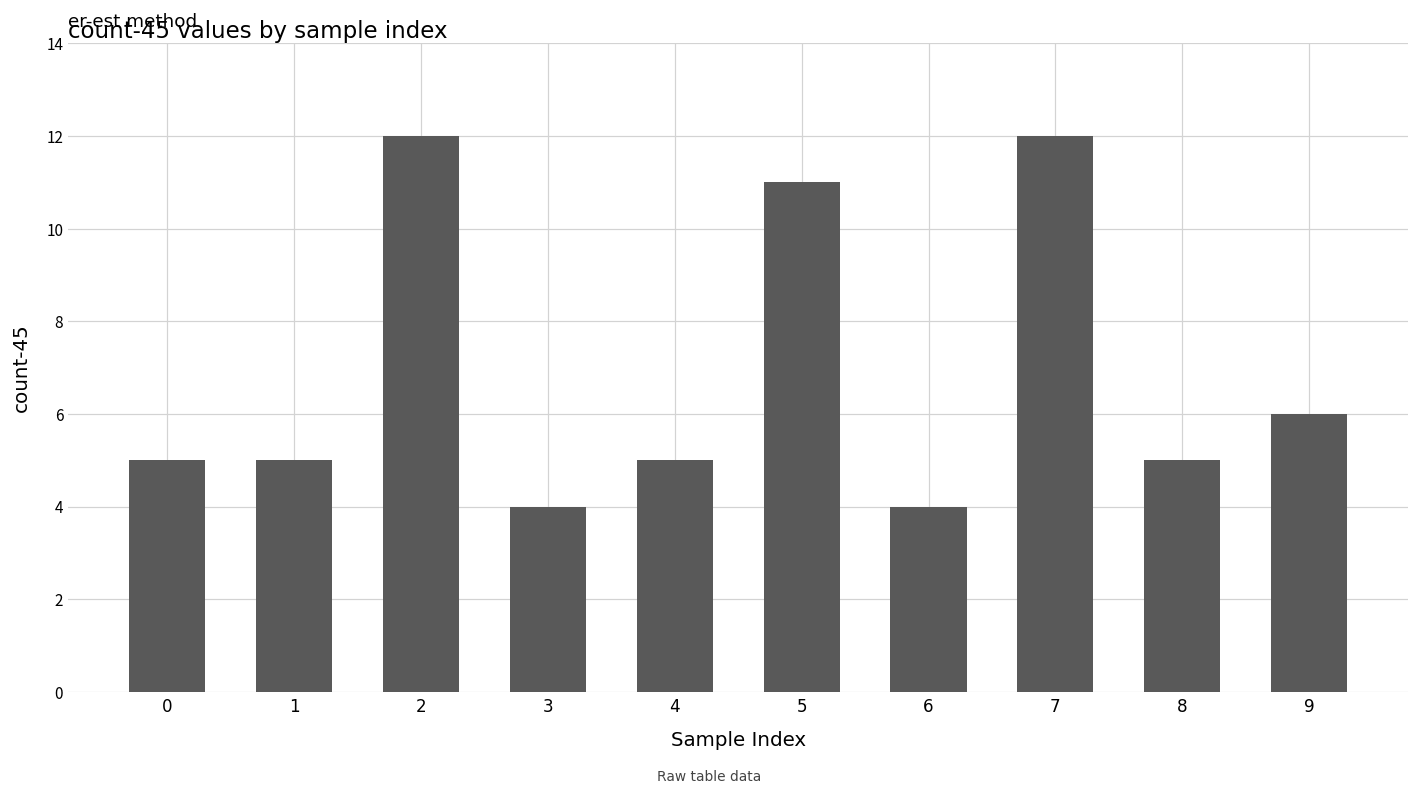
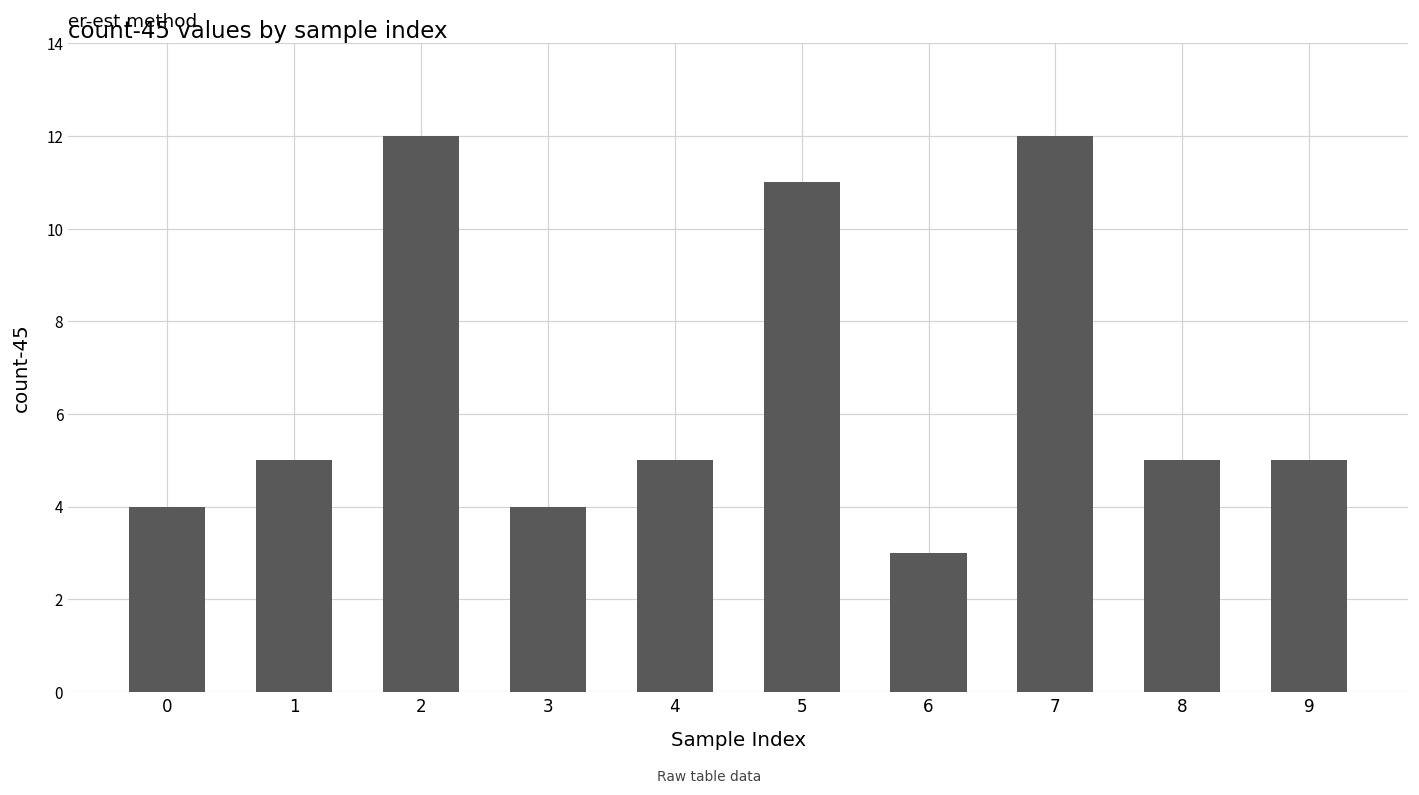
  {
-   "0": 5,
+   "0": 4,
    "1": 5,
    "2": 12,
    "3": 4,
    "4": 5,
    "5": 11,
-   "6": 4,
+   "6": 3,
    "7": 12,
    "8": 5,
-   "9": 6
+   "9": 5
  }
